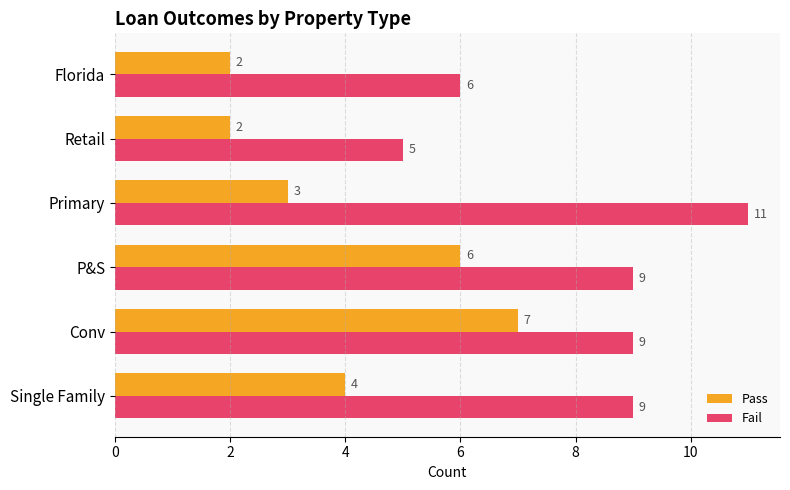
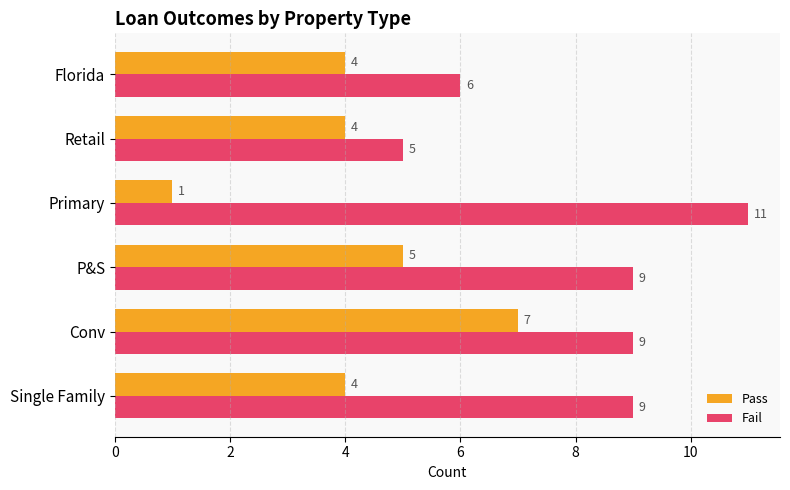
  {
    "Pass": {
-     "Florida": 2,
-     "Retail": 2,
-     "Primary": 3,
-     "P&S": 6,
+     "Florida": 4,
+     "Retail": 4,
+     "Primary": 1,
+     "P&S": 5,
      "Conv": 7,
      "Single Family": 4
    },
    "Fail": {
      "Florida": 6,
      "Retail": 5,
      "Primary": 11,
      "P&S": 9,
      "Conv": 9,
      "Single Family": 9
    }
  }
